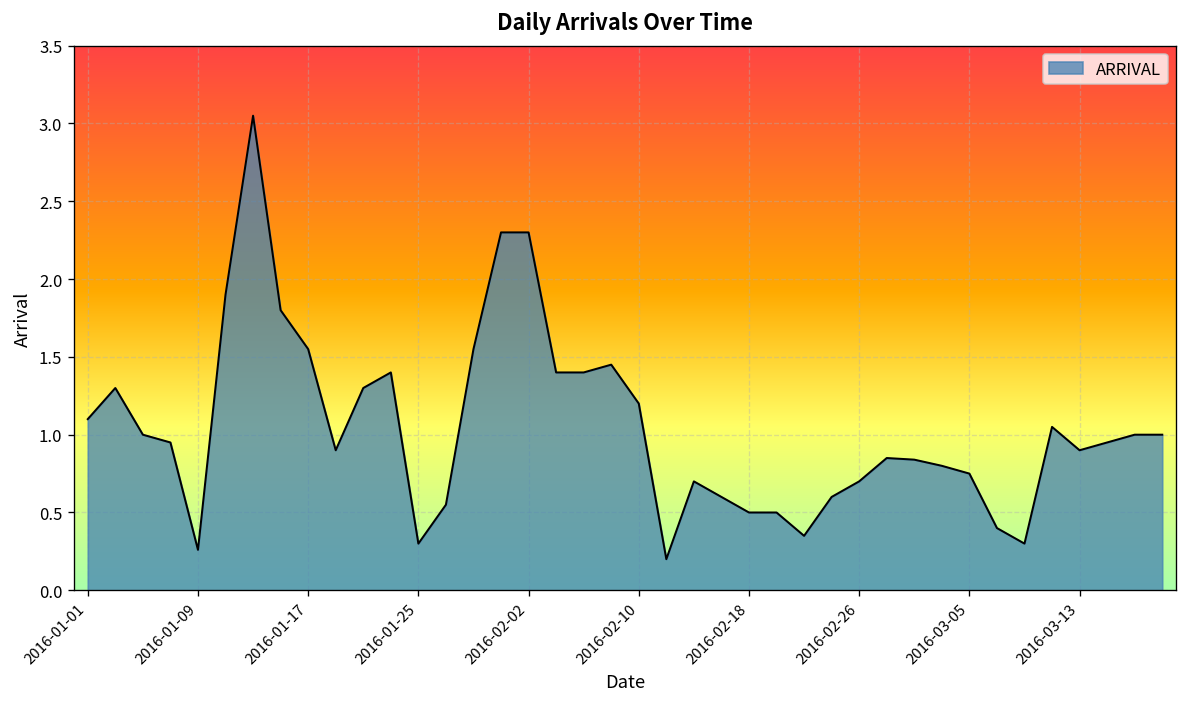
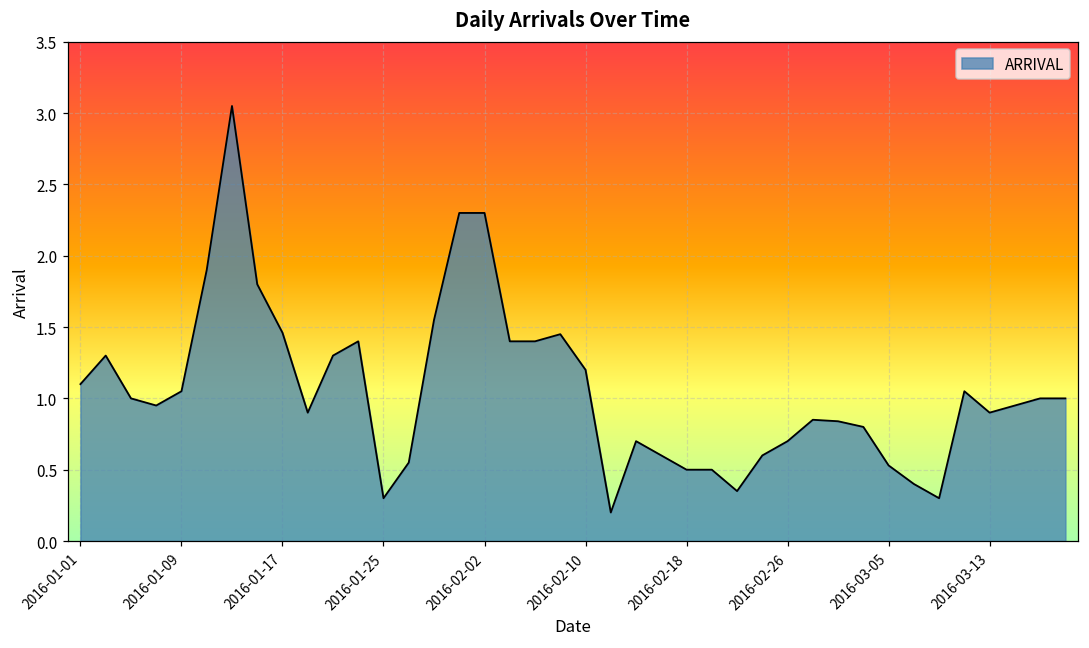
  {
    "2016-01-01": 1.10,
-   "2016-01-09": 0.26,
-   "2016-01-17": 1.55,
+   "2016-01-09": 1.05,
+   "2016-01-17": 1.46,
    "2016-01-25": 0.30,
    "2016-02-02": 2.30,
    "2016-02-10": 1.20,
    "2016-02-18": 0.50,
    "2016-02-26": 0.70,
-   "2016-03-05": 0.75,
+   "2016-03-05": 0.53,
    "2016-03-13": 0.90
  }
